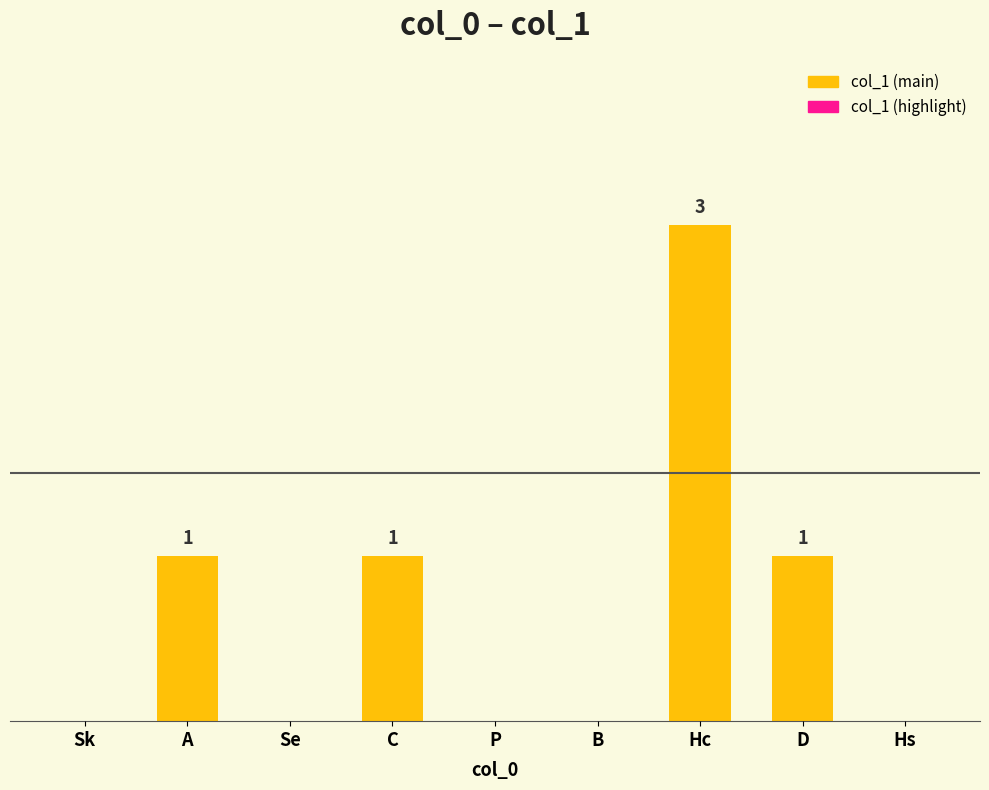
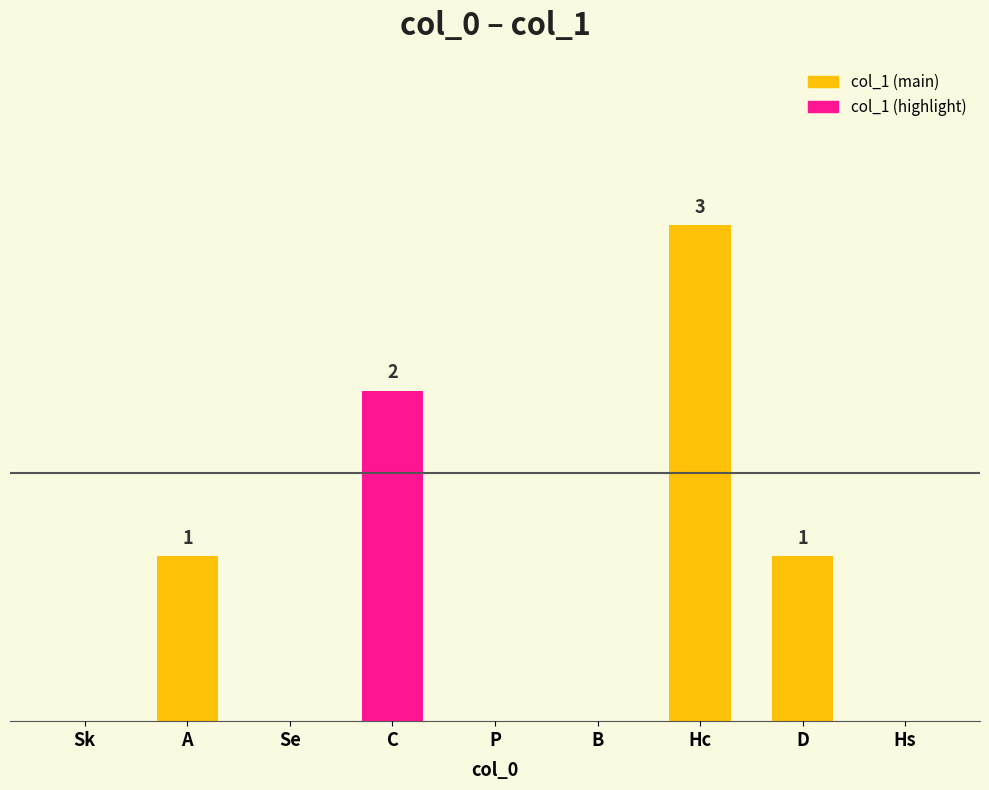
  {
    "A": 1,
-   "C": 1,
+   "C": 2,
    "Hc": 3,
    "D": 1
  }
